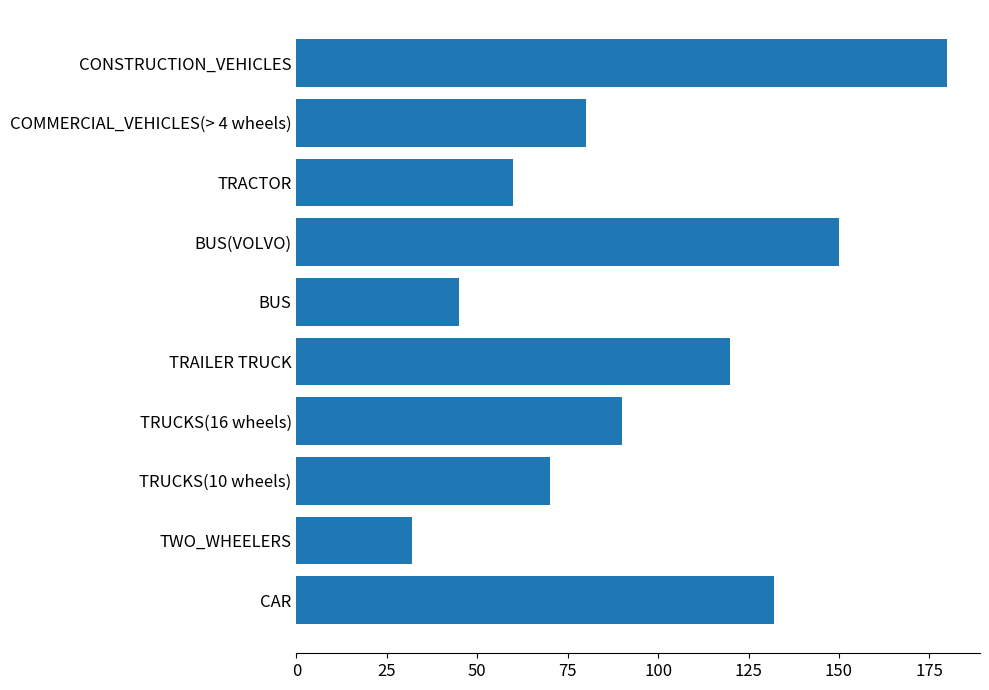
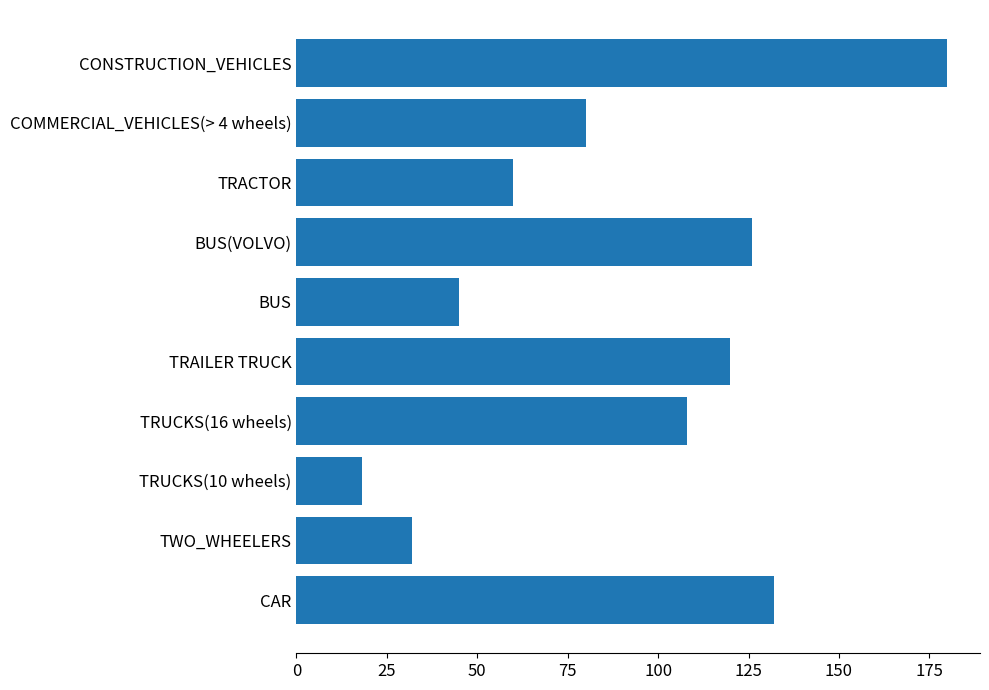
  {
    "CONSTRUCTION_VEHICLES": 180,
    "COMMERCIAL_VEHICLES(> 4 wheels)": 80,
    "TRACTOR": 60,
-   "BUS(VOLVO)": 150,
+   "BUS(VOLVO)": 126,
    "BUS": 45,
    "TRAILER TRUCK": 120,
-   "TRUCKS(16 wheels)": 90,
-   "TRUCKS(10 wheels)": 70,
+   "TRUCKS(16 wheels)": 108,
+   "TRUCKS(10 wheels)": 18,
    "TWO_WHEELERS": 32,
    "CAR": 132
  }
